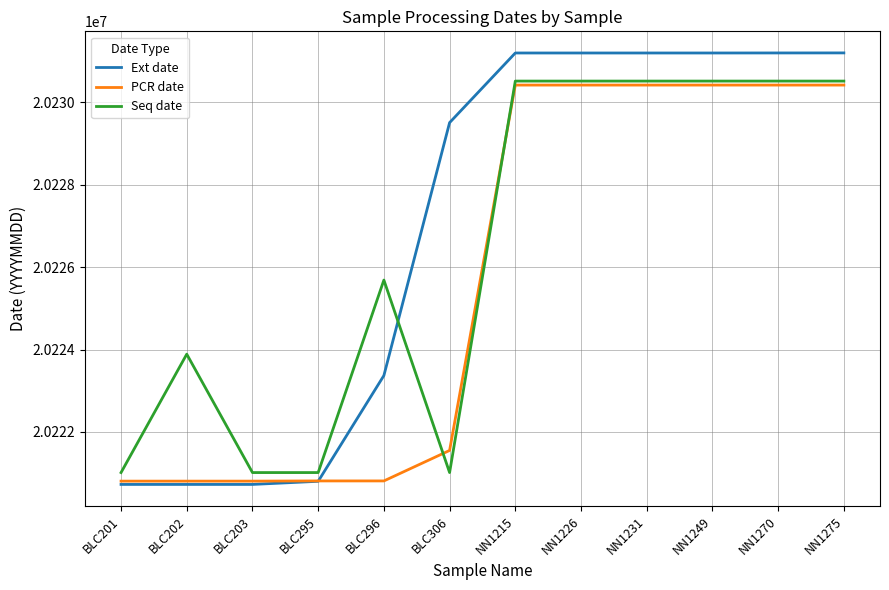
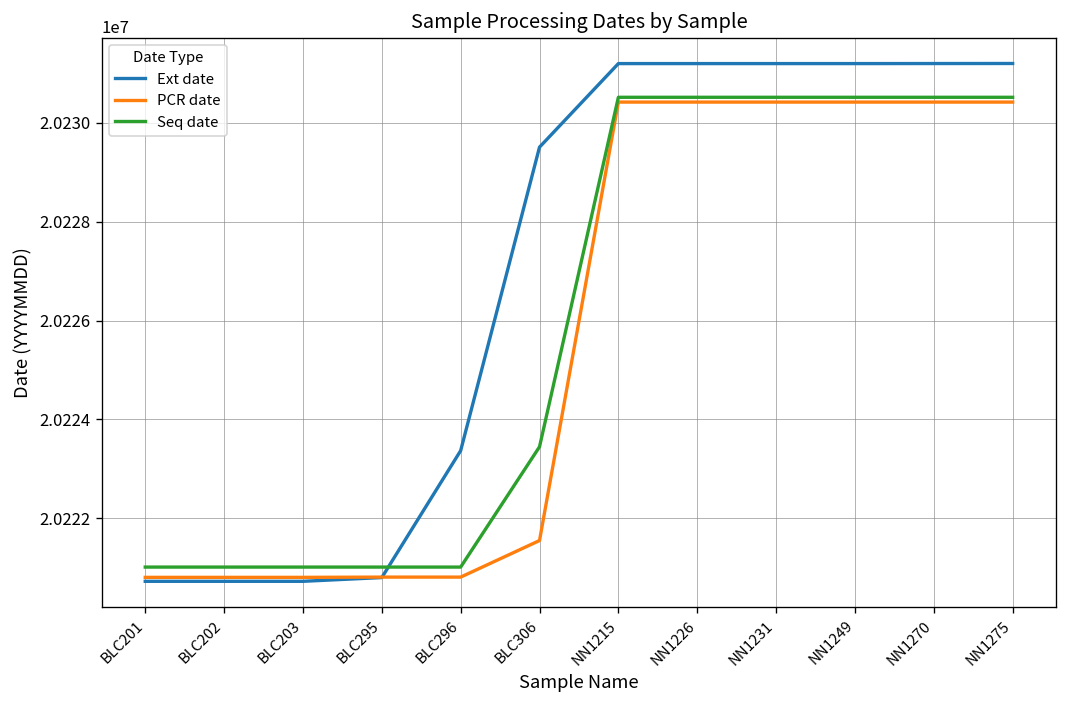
  {
    "Ext date": {
      "BLC201": 20220700,
      "BLC202": 20220700,
      "BLC203": 20220700,
      "BLC296": 20223400,
      "BLC306": 20229500,
      "NN1215": 20231200,
      "NN1226": 20231200,
      "NN1231": 20231200,
      "NN1249": 20231200,
      "NN1270": 20231200,
      "NN1275": 20231200
    },
    "PCR date": {
      "BLC201": 20220800,
      "BLC202": 20220800,
      "BLC203": 20220800,
      "BLC296": 20220800,
      "BLC306": 20221600,
      "NN1215": 20230400,
      "NN1226": 20230400,
      "NN1231": 20230400,
      "NN1249": 20230400,
      "NN1270": 20230400,
      "NN1275": 20230400
    },
    "Seq date": {
      "BLC201": 20221000,
-     "BLC202": 20223900,
+     "BLC202": 20221000,
      "BLC203": 20221000,
      "BLC295": 20221000,
-     "BLC296": 20225700,
-     "BLC306": 20221000,
+     "BLC296": 20221000,
+     "BLC306": 20223400,
      "NN1215": 20230500,
      "NN1226": 20230500,
      "NN1231": 20230500,
      "NN1249": 20230500,
      "NN1270": 20230500,
      "NN1275": 20230500
    }
  }
